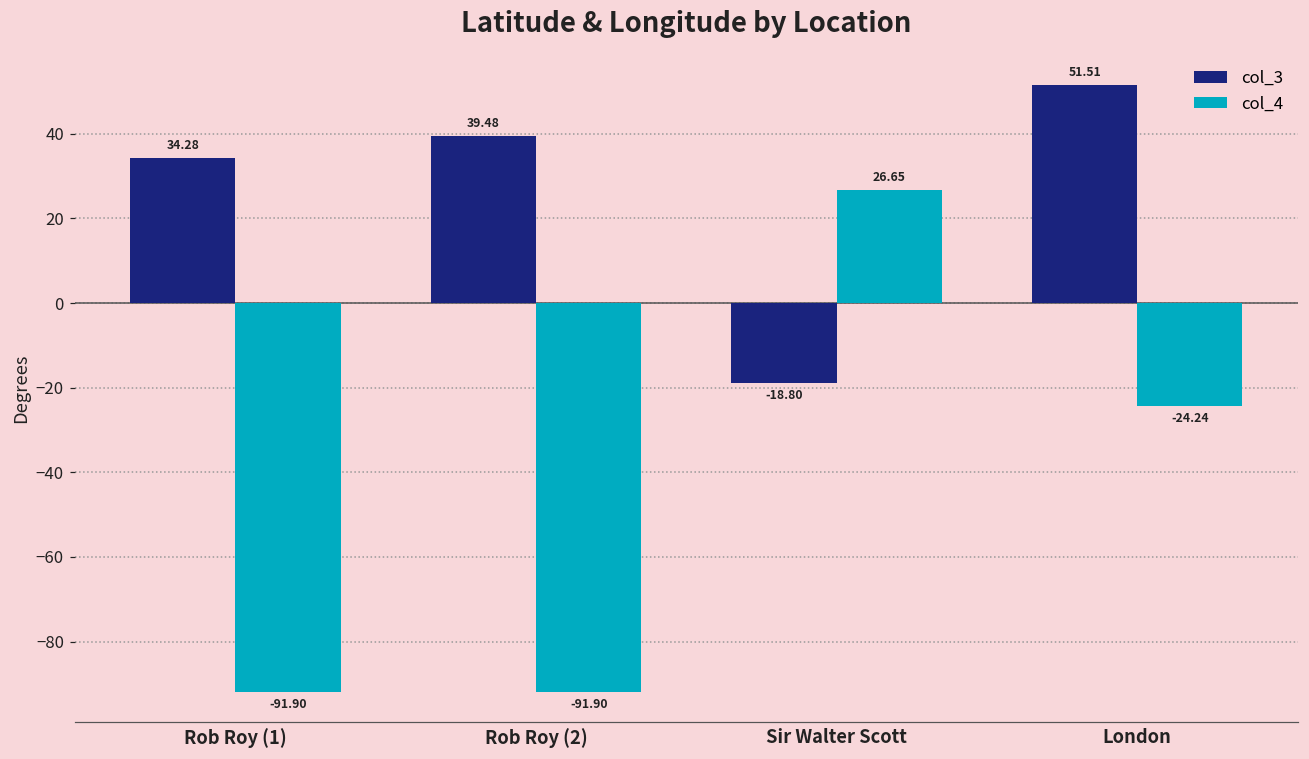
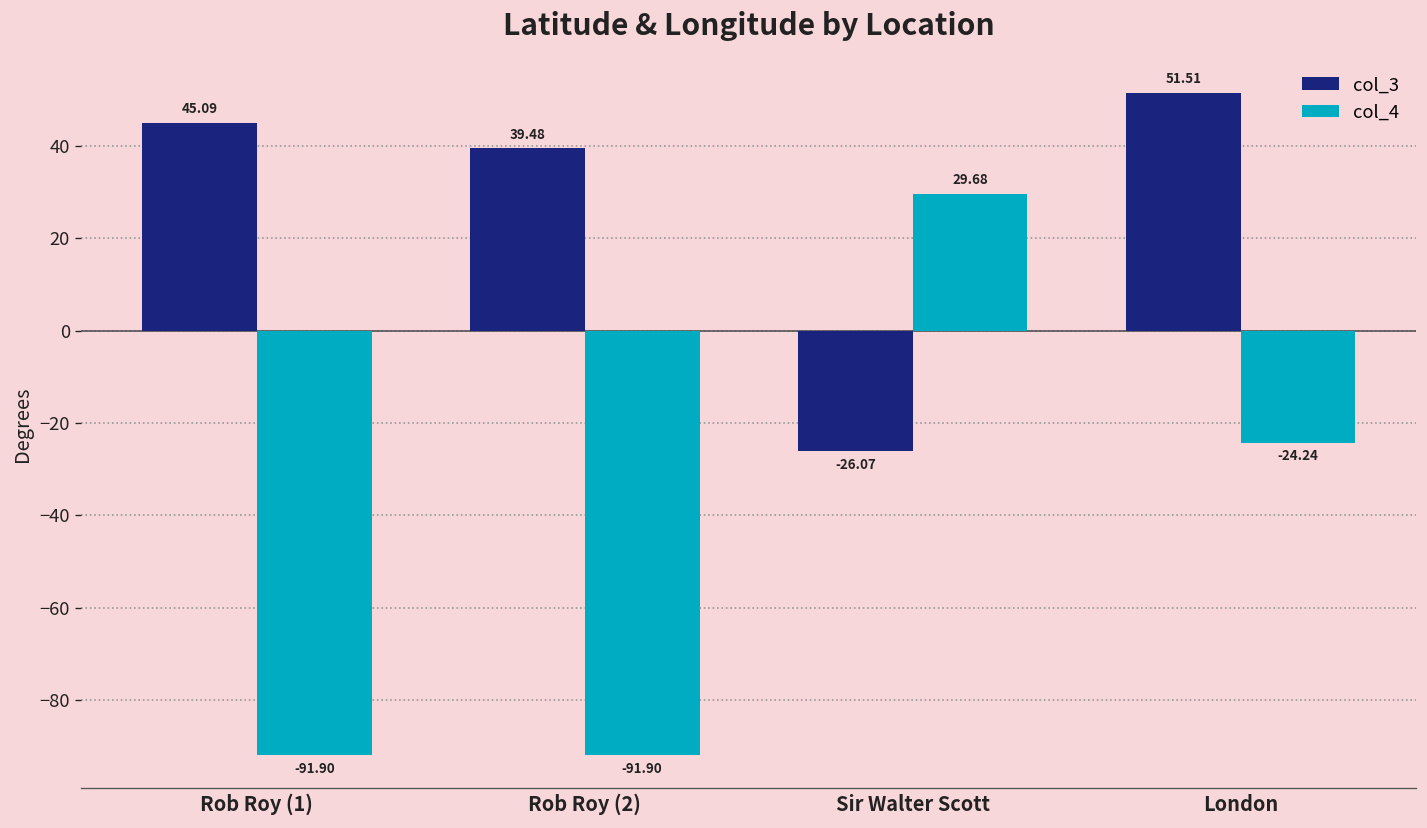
  {
    "col_3": {
-     "Rob Roy (1)": 34.28,
+     "Rob Roy (1)": 45.09,
      "Rob Roy (2)": 39.48,
-     "Sir Walter Scott": -18.80,
+     "Sir Walter Scott": -26.07,
      "London": 51.51
    },
    "col_4": {
      "Rob Roy (1)": -91.90,
      "Rob Roy (2)": -91.90,
-     "Sir Walter Scott": 26.65,
+     "Sir Walter Scott": 29.68,
      "London": -24.24
    }
  }
